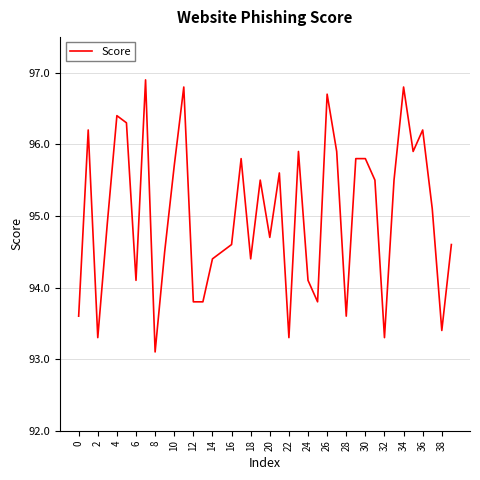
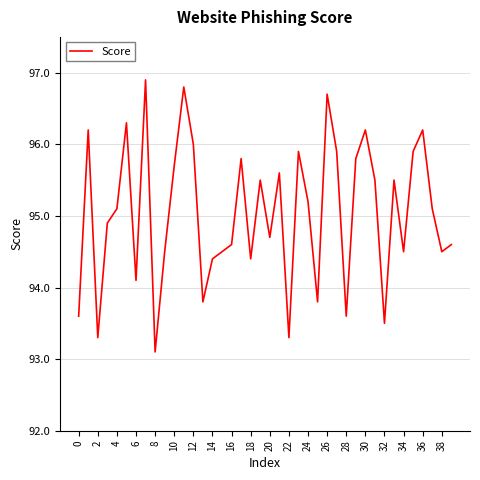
  {
    "0": 93.6,
    "2": 93.3,
-   "4": 96.4,
+   "4": 95.1,
    "6": 94.1,
    "8": 93.1,
    "10": 95.7,
-   "12": 93.8,
+   "12": 96.0,
    "14": 94.4,
    "16": 94.6,
    "18": 94.4,
    "20": 94.7,
    "22": 93.3,
-   "24": 94.1,
+   "24": 95.2,
    "26": 96.7,
    "28": 93.6,
-   "30": 95.8,
-   "32": 93.3,
-   "34": 96.8,
+   "30": 96.2,
+   "32": 93.5,
+   "34": 94.5,
    "36": 96.2,
-   "38": 93.4
+   "38": 94.5
  }
